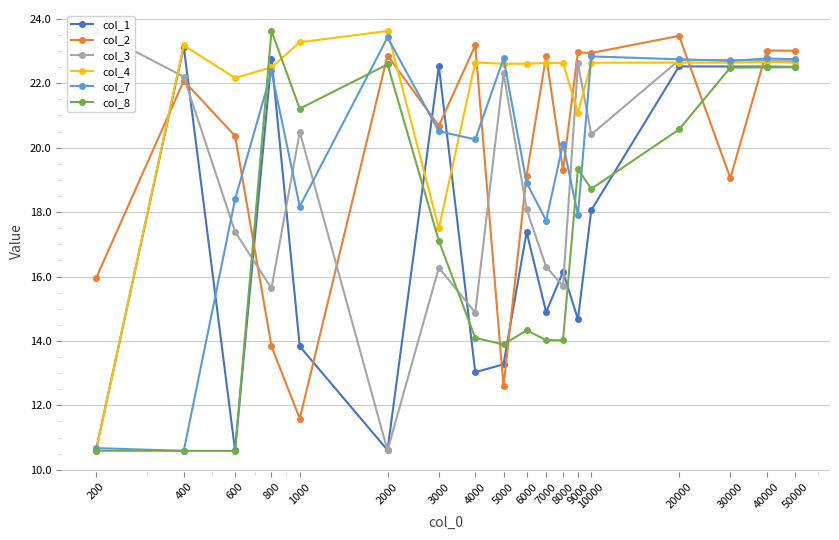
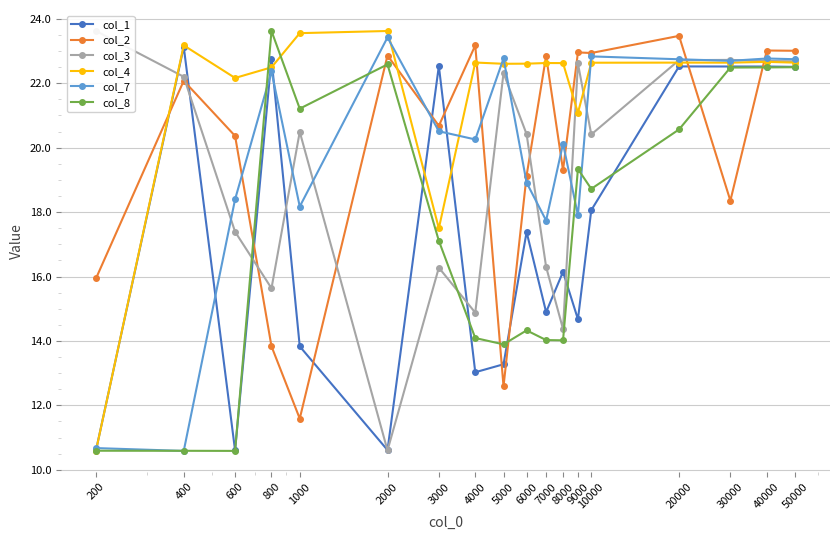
  {
    "col_2": {
      "200": 15.9,
      "400": 22.1,
      "600": 20.4,
      "800": 13.8,
      "1000": 11.6,
      "2000": 22.9,
      "3000": 20.7,
      "4000": 23.2,
      "5000": 12.6,
      "6000": 19.1,
      "7000": 22.8,
      "8000": 19.3,
      "9000": 23.0,
      "10000": 22.9,
      "20000": 23.5,
-     "30000": 19.1,
+     "30000": 18.4,
      "40000": 23.0,
      "50000": 23.0
    },
    "col_3": {
      "400": 22.2,
      "600": 17.4,
      "800": 15.6,
      "1000": 20.5,
      "3000": 16.3,
      "4000": 14.9,
      "5000": 22.3,
-     "6000": 18.1,
+     "6000": 20.4,
      "7000": 16.3,
-     "8000": 15.7,
+     "8000": 14.4,
      "9000": 22.6,
      "10000": 20.4
    },
    "col_4": {
      "600": 22.2,
      "800": 22.5,
-     "1000": 23.3,
+     "1000": 23.6,
      "2000": 23.6,
      "3000": 17.5,
      "4000": 22.6,
      "5000": 22.6,
      "6000": 22.6,
      "7000": 22.6,
      "8000": 22.6,
      "9000": 21.1,
      "10000": 22.6
    },
    "col_8": {
      "800": 23.6,
      "1000": 21.2,
      "2000": 22.6,
      "3000": 17.1,
      "4000": 14.1,
      "5000": 13.9,
      "6000": 14.3,
      "7000": 14.0,
      "8000": 14.0,
      "9000": 19.3,
      "10000": 18.7,
      "20000": 20.6
    }
  }
